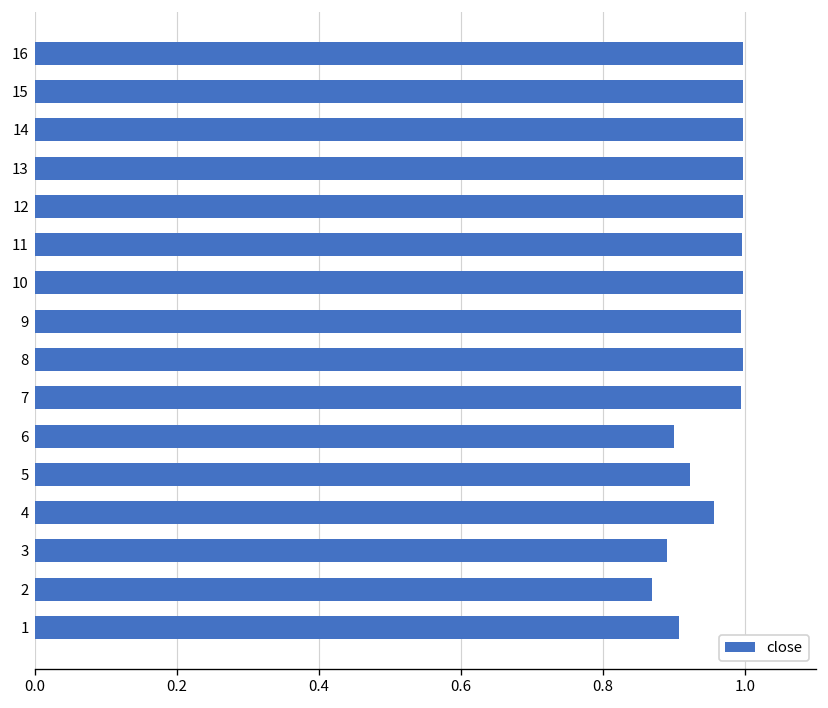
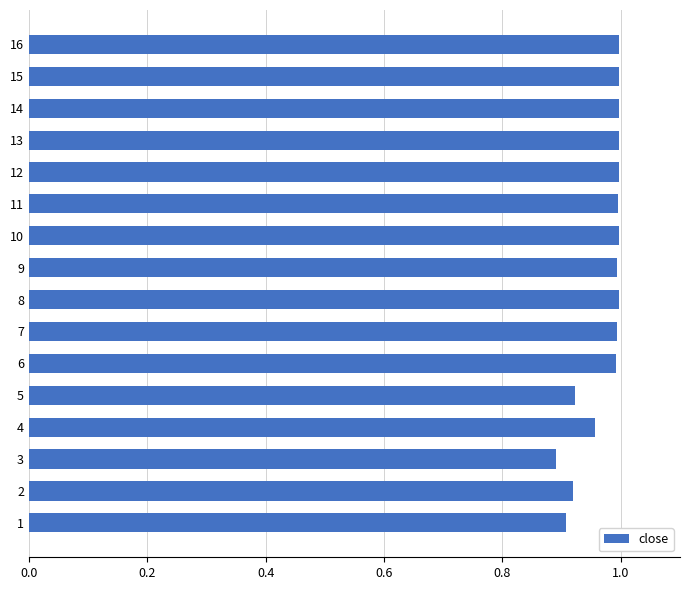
  {
    "16": 1.00,
    "15": 1.00,
    "14": 1.00,
    "13": 1.00,
    "12": 1.00,
    "11": 1.00,
    "10": 1.00,
    "9": 0.99,
    "8": 1.00,
    "7": 0.99,
-   "6": 0.90,
+   "6": 0.99,
    "5": 0.92,
    "4": 0.96,
    "3": 0.89,
-   "2": 0.87,
+   "2": 0.92,
    "1": 0.91
  }
